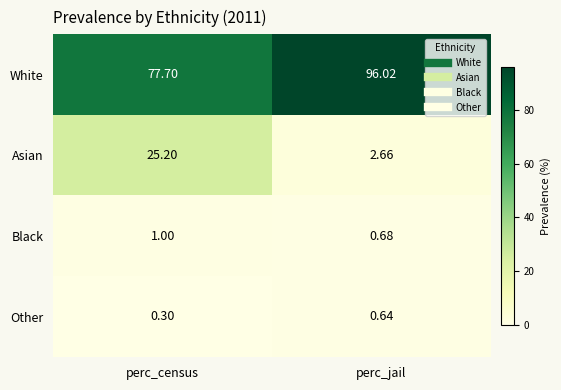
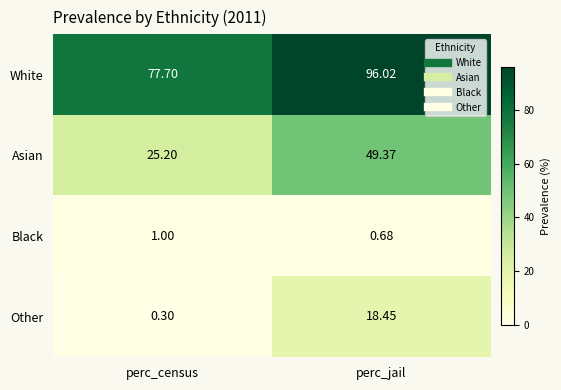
  {
    "White": {
      "perc_census": 77.70,
      "perc_jail": 96.02
    },
    "Asian": {
      "perc_census": 25.20,
-     "perc_jail": 2.66
+     "perc_jail": 49.37
    },
    "Black": {
      "perc_census": 1.00,
      "perc_jail": 0.68
    },
    "Other": {
      "perc_census": 0.30,
-     "perc_jail": 0.64
+     "perc_jail": 18.45
    }
  }
